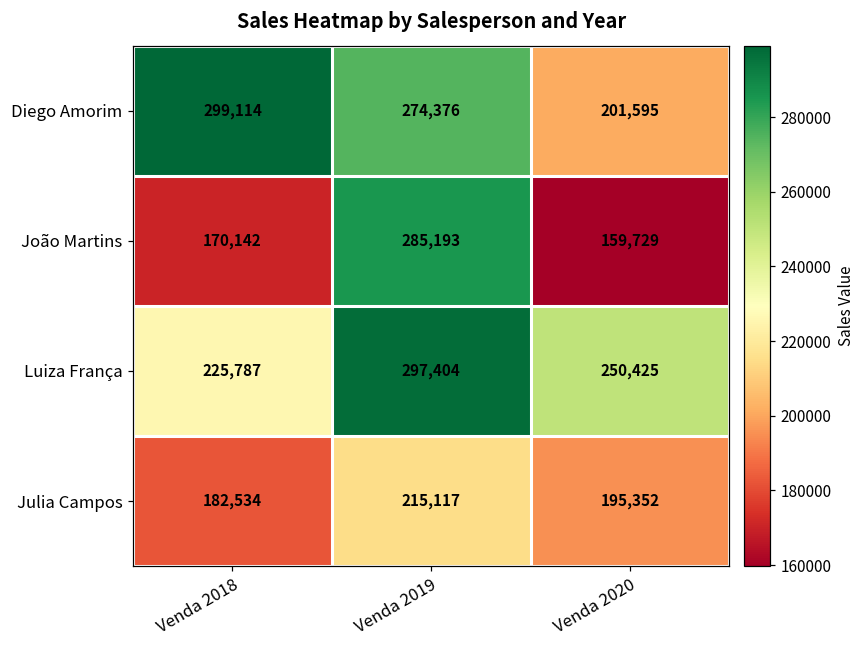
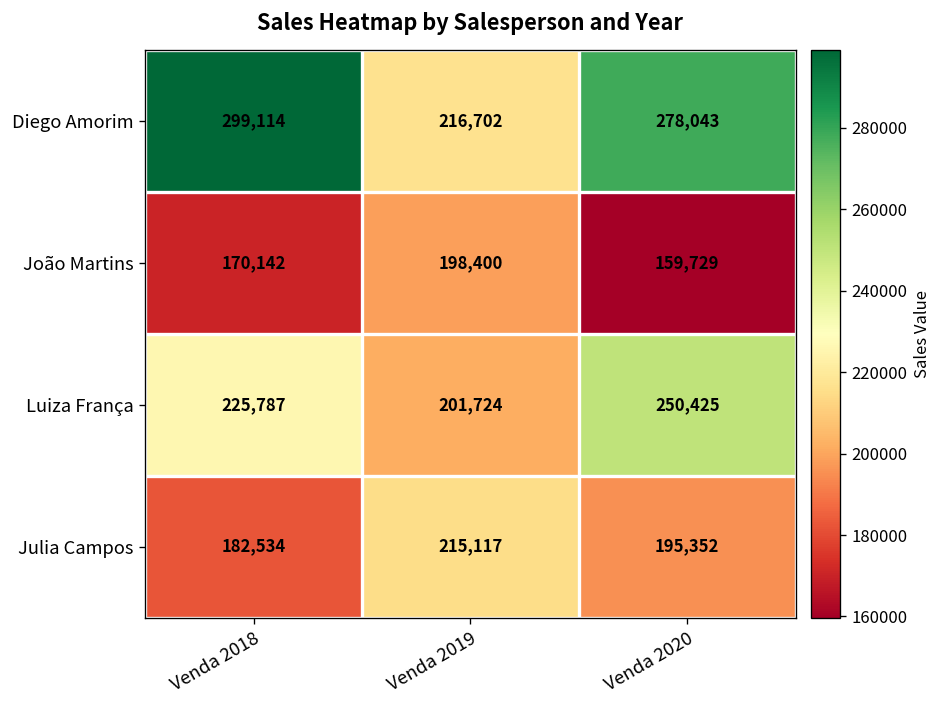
  {
    "Diego Amorim": {
      "Venda 2018": "299,114",
-     "Venda 2019": "274,376",
-     "Venda 2020": "201,595"
+     "Venda 2019": "216,702",
+     "Venda 2020": "278,043"
    },
    "João Martins": {
      "Venda 2018": "170,142",
-     "Venda 2019": "285,193",
+     "Venda 2019": "198,400",
      "Venda 2020": "159,729"
    },
    "Luiza França": {
      "Venda 2018": "225,787",
-     "Venda 2019": "297,404",
+     "Venda 2019": "201,724",
      "Venda 2020": "250,425"
    },
    "Julia Campos": {
      "Venda 2018": "182,534",
      "Venda 2019": "215,117",
      "Venda 2020": "195,352"
    }
  }
